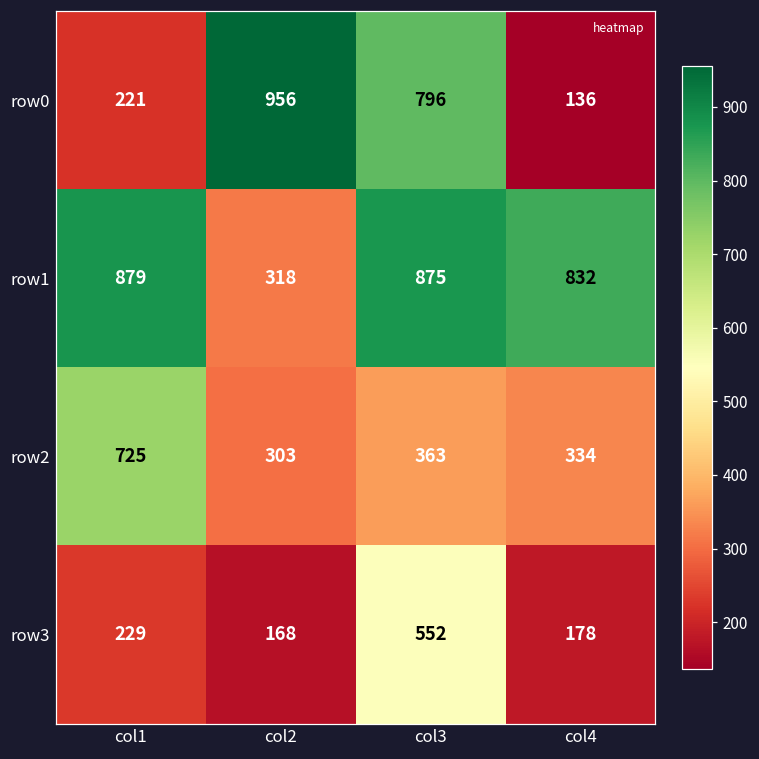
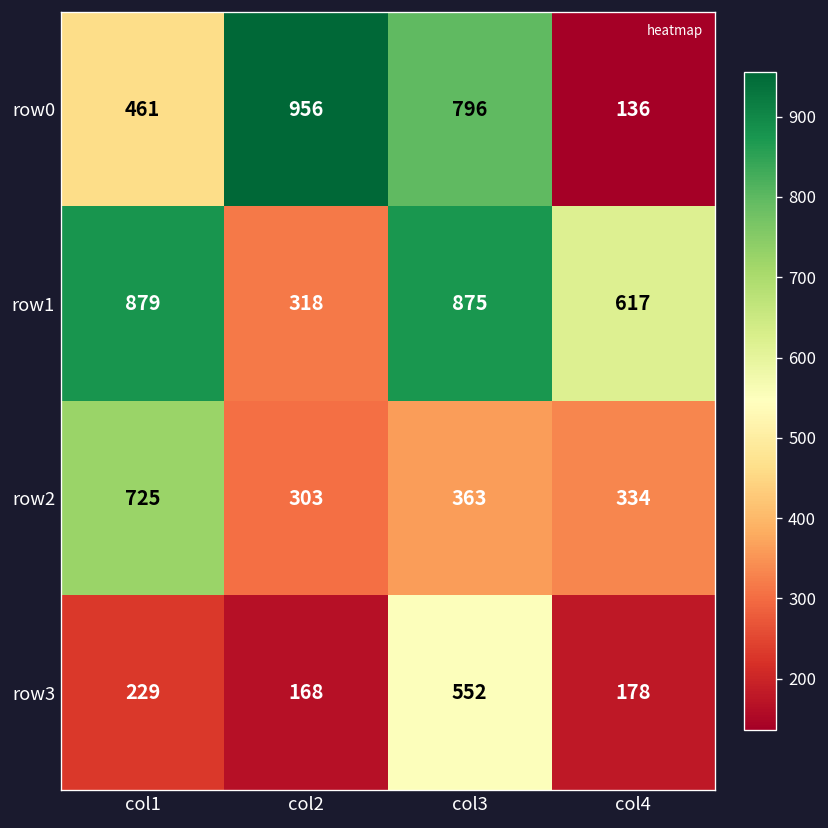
  {
    "row0": {
-     "col1": 221,
+     "col1": 461,
      "col2": 956,
      "col3": 796,
      "col4": 136
    },
    "row1": {
      "col1": 879,
      "col2": 318,
      "col3": 875,
-     "col4": 832
+     "col4": 617
    },
    "row2": {
      "col1": 725,
      "col2": 303,
      "col3": 363,
      "col4": 334
    },
    "row3": {
      "col1": 229,
      "col2": 168,
      "col3": 552,
      "col4": 178
    }
  }
